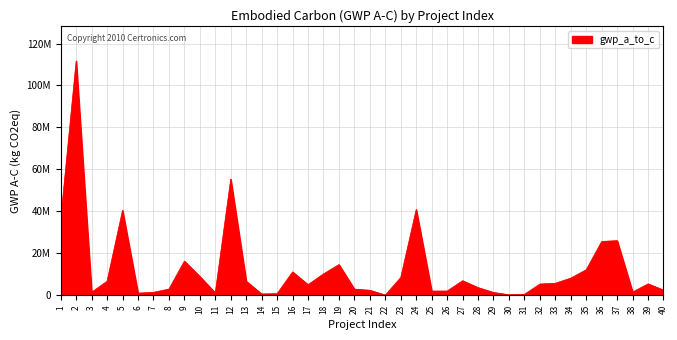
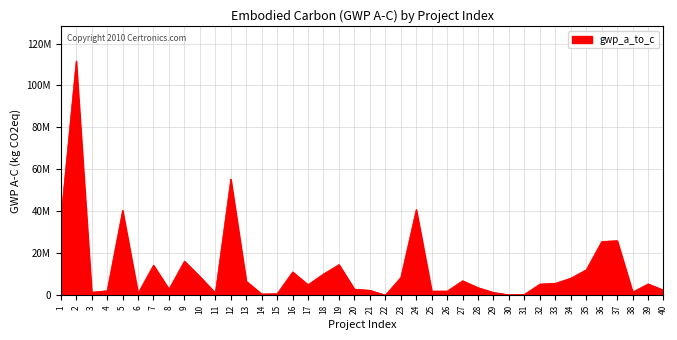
  {
    "1": 36000000,
    "3": 2000000,
-   "4": 7000000,
+   "4": 2000000,
    "5": 41000000,
    "6": 1000000,
-   "7": 1000000,
+   "7": 14000000,
    "8": 3000000,
    "9": 16000000,
    "10": 9000000,
    "11": 1000000,
    "12": 55000000,
    "13": 7000000,
    "14": 1000000,
    "15": 1000000,
    "16": 11000000,
    "17": 5000000,
    "18": 10000000,
    "19": 15000000,
    "20": 3000000,
    "21": 2000000,
    "22": 0,
    "23": 9000000,
    "24": 41000000,
    "25": 2000000,
    "26": 2000000,
    "27": 7000000,
    "28": 4000000,
    "29": 1000000,
    "30": 0,
    "31": 1000000,
    "32": 5000000,
    "33": 6000000,
    "34": 8000000,
    "35": 12000000,
    "36": 26000000,
    "37": 26000000,
    "38": 2000000,
    "39": 5000000,
    "40": 3000000
  }
